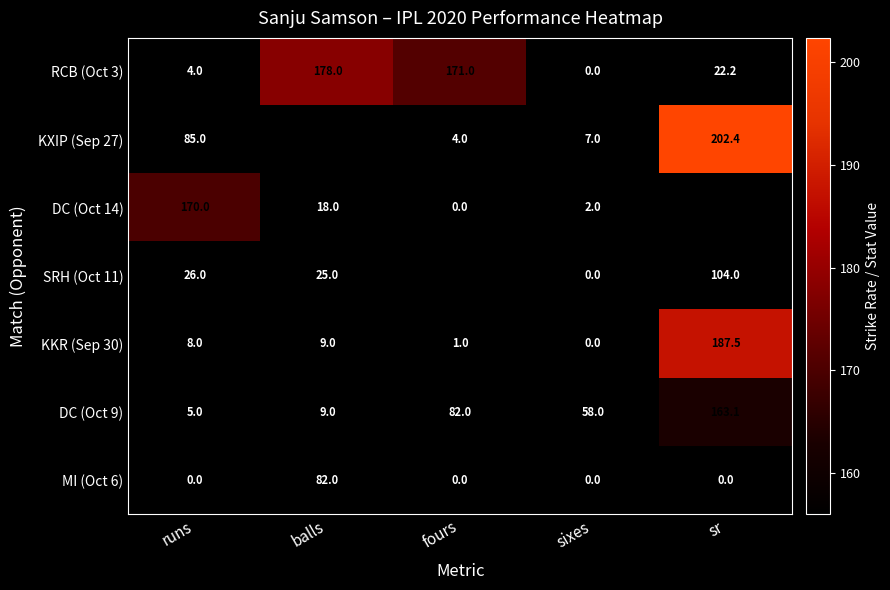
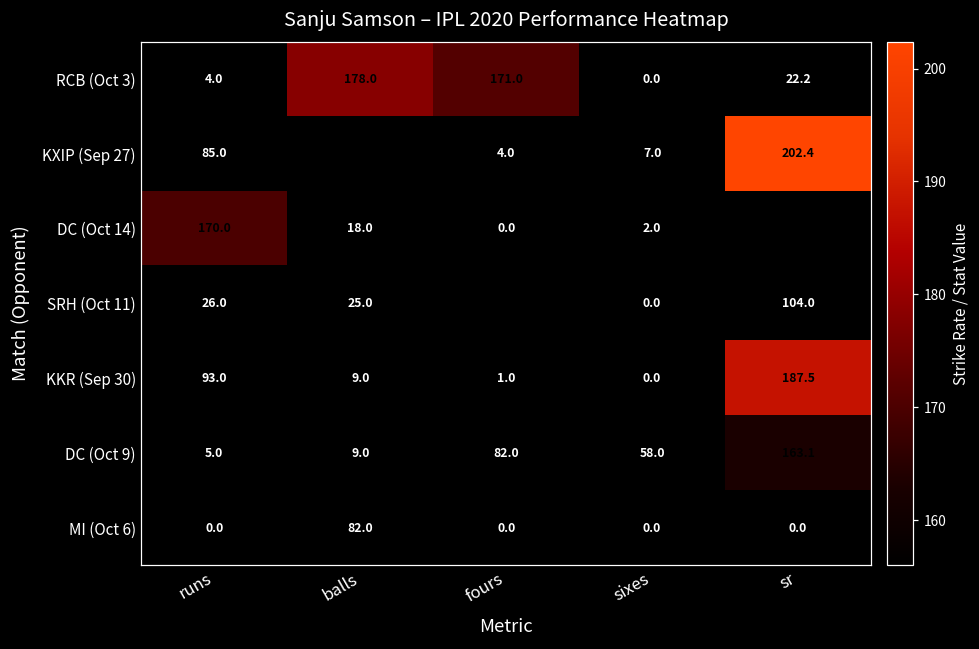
  {
    "RCB (Oct 3)": {
      "runs": 4.0,
      "balls": 178.0,
      "fours": 171.0,
      "sixes": 0.0,
      "sr": 22.2
    },
    "KXIP (Sep 27)": {
      "runs": 85.0,
      "fours": 4.0,
      "sixes": 7.0,
      "sr": 202.4
    },
    "DC (Oct 14)": {
      "runs": 170.0,
      "balls": 18.0,
      "fours": 0.0,
      "sixes": 2.0
    },
    "SRH (Oct 11)": {
      "runs": 26.0,
      "balls": 25.0,
      "sixes": 0.0,
      "sr": 104.0
    },
    "KKR (Sep 30)": {
-     "runs": 8.0,
+     "runs": 93.0,
      "balls": 9.0,
      "fours": 1.0,
      "sixes": 0.0,
      "sr": 187.5
    },
    "DC (Oct 9)": {
      "runs": 5.0,
      "balls": 9.0,
      "fours": 82.0,
      "sixes": 58.0
    },
    "MI (Oct 6)": {
      "runs": 0.0,
      "balls": 82.0,
      "fours": 0.0,
      "sixes": 0.0,
      "sr": 0.0
    }
  }
